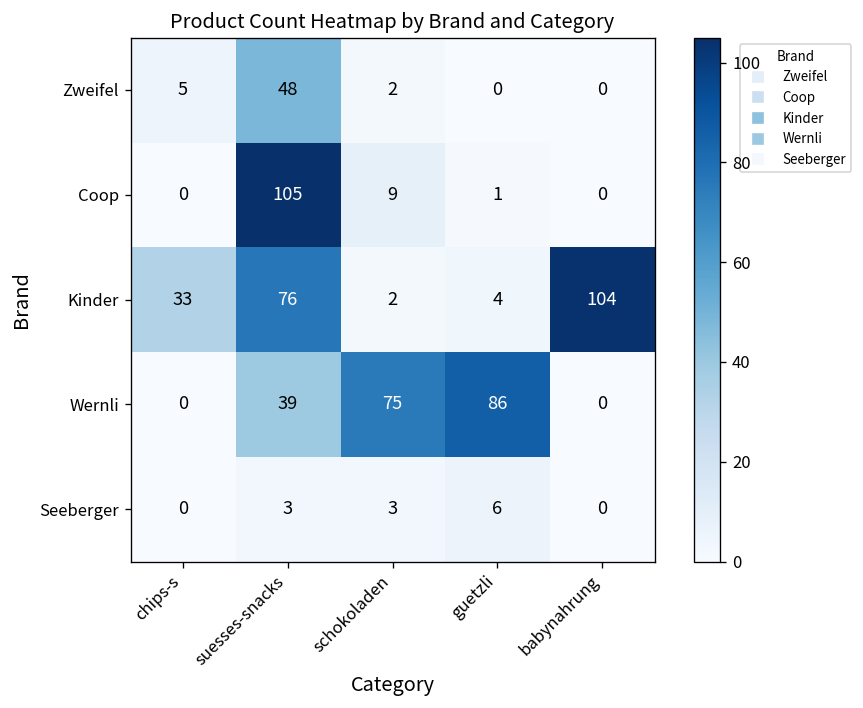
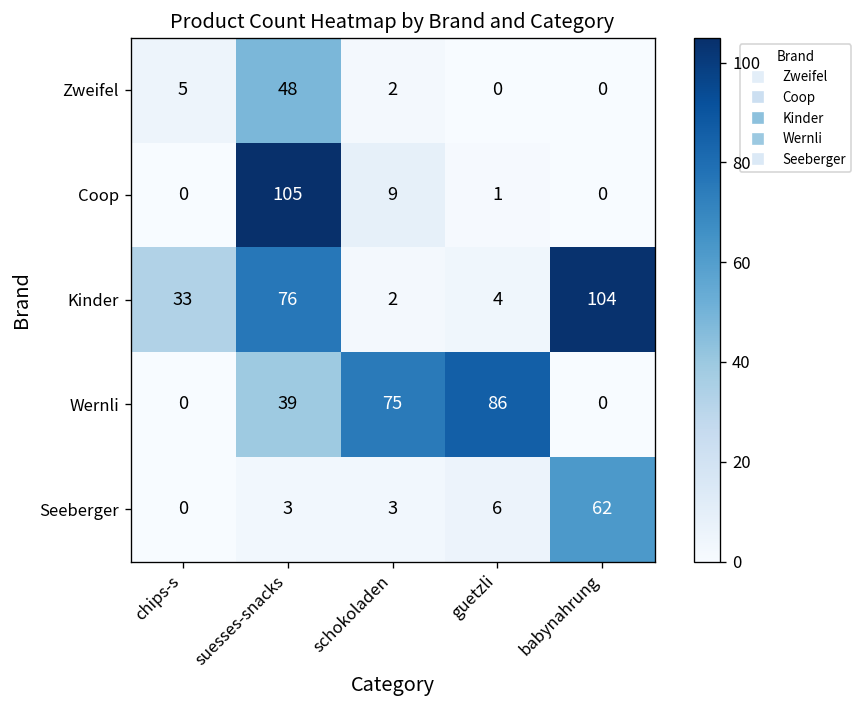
  {
    "Zweifel": {
      "chips-s": 5,
      "suesses-snacks": 48,
      "schokoladen": 2,
      "guetzli": 0,
      "babynahrung": 0
    },
    "Coop": {
      "chips-s": 0,
      "suesses-snacks": 105,
      "schokoladen": 9,
      "guetzli": 1,
      "babynahrung": 0
    },
    "Kinder": {
      "chips-s": 33,
      "suesses-snacks": 76,
      "schokoladen": 2,
      "guetzli": 4,
      "babynahrung": 104
    },
    "Wernli": {
      "chips-s": 0,
      "suesses-snacks": 39,
      "schokoladen": 75,
      "guetzli": 86,
      "babynahrung": 0
    },
    "Seeberger": {
      "chips-s": 0,
      "suesses-snacks": 3,
      "schokoladen": 3,
      "guetzli": 6,
-     "babynahrung": 0
+     "babynahrung": 62
    }
  }
